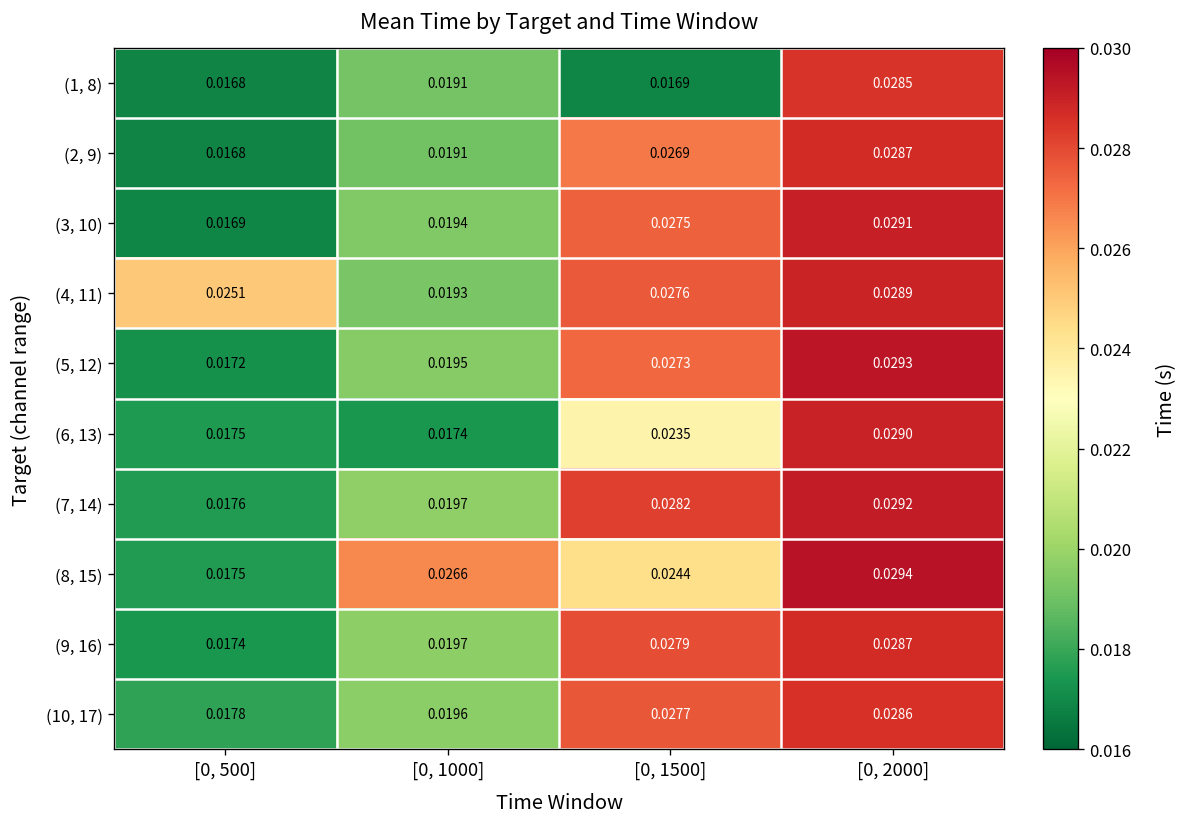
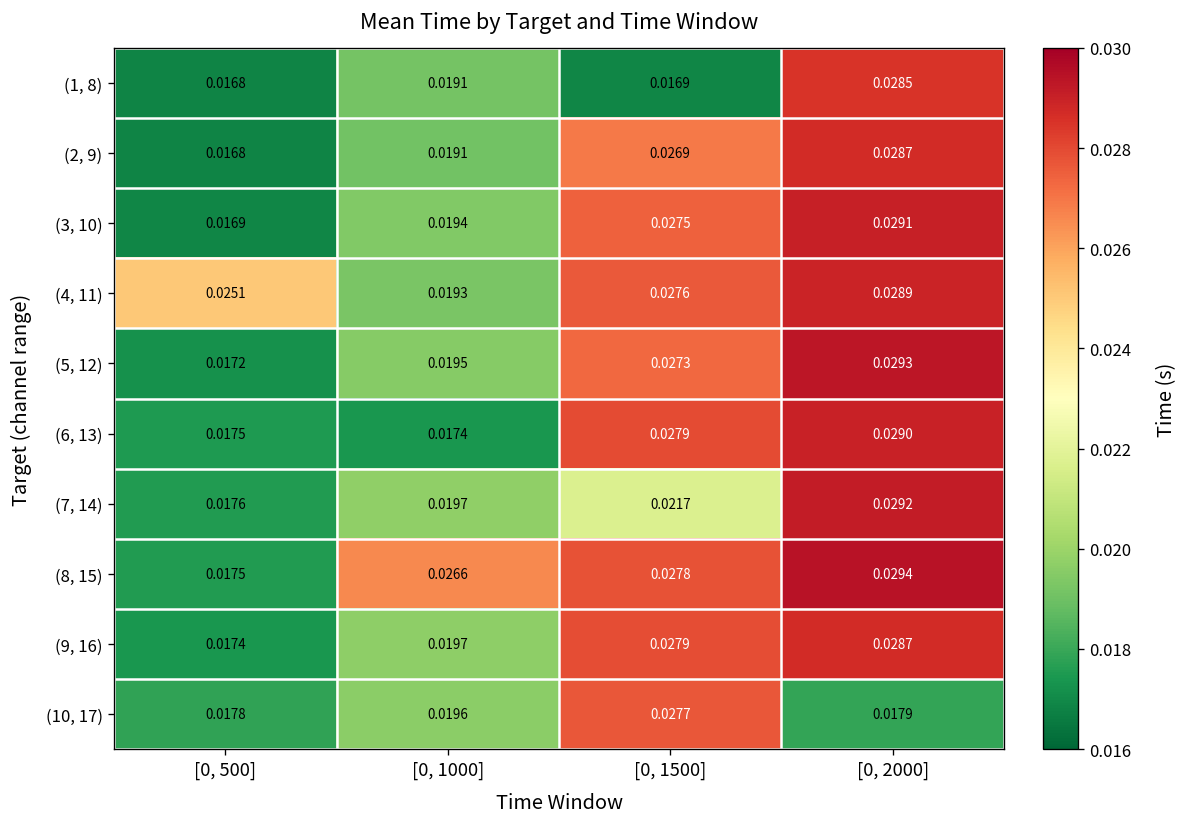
  {
    "(1, 8)": {
      "[0, 500]": 0.0168,
      "[0, 1000]": 0.0191,
      "[0, 1500]": 0.0169,
      "[0, 2000]": 0.0285
    },
    "(2, 9)": {
      "[0, 500]": 0.0168,
      "[0, 1000]": 0.0191,
      "[0, 1500]": 0.0269,
      "[0, 2000]": 0.0287
    },
    "(3, 10)": {
      "[0, 500]": 0.0169,
      "[0, 1000]": 0.0194,
      "[0, 1500]": 0.0275,
      "[0, 2000]": 0.0291
    },
    "(4, 11)": {
      "[0, 500]": 0.0251,
      "[0, 1000]": 0.0193,
      "[0, 1500]": 0.0276,
      "[0, 2000]": 0.0289
    },
    "(5, 12)": {
      "[0, 500]": 0.0172,
      "[0, 1000]": 0.0195,
      "[0, 1500]": 0.0273,
      "[0, 2000]": 0.0293
    },
    "(6, 13)": {
      "[0, 500]": 0.0175,
      "[0, 1000]": 0.0174,
-     "[0, 1500]": 0.0235,
+     "[0, 1500]": 0.0279,
      "[0, 2000]": 0.0290
    },
    "(7, 14)": {
      "[0, 500]": 0.0176,
      "[0, 1000]": 0.0197,
-     "[0, 1500]": 0.0282,
+     "[0, 1500]": 0.0217,
      "[0, 2000]": 0.0292
    },
    "(8, 15)": {
      "[0, 500]": 0.0175,
      "[0, 1000]": 0.0266,
-     "[0, 1500]": 0.0244,
+     "[0, 1500]": 0.0278,
      "[0, 2000]": 0.0294
    },
    "(9, 16)": {
      "[0, 500]": 0.0174,
      "[0, 1000]": 0.0197,
      "[0, 1500]": 0.0279,
      "[0, 2000]": 0.0287
    },
    "(10, 17)": {
      "[0, 500]": 0.0178,
      "[0, 1000]": 0.0196,
      "[0, 1500]": 0.0277,
-     "[0, 2000]": 0.0286
+     "[0, 2000]": 0.0179
    }
  }
